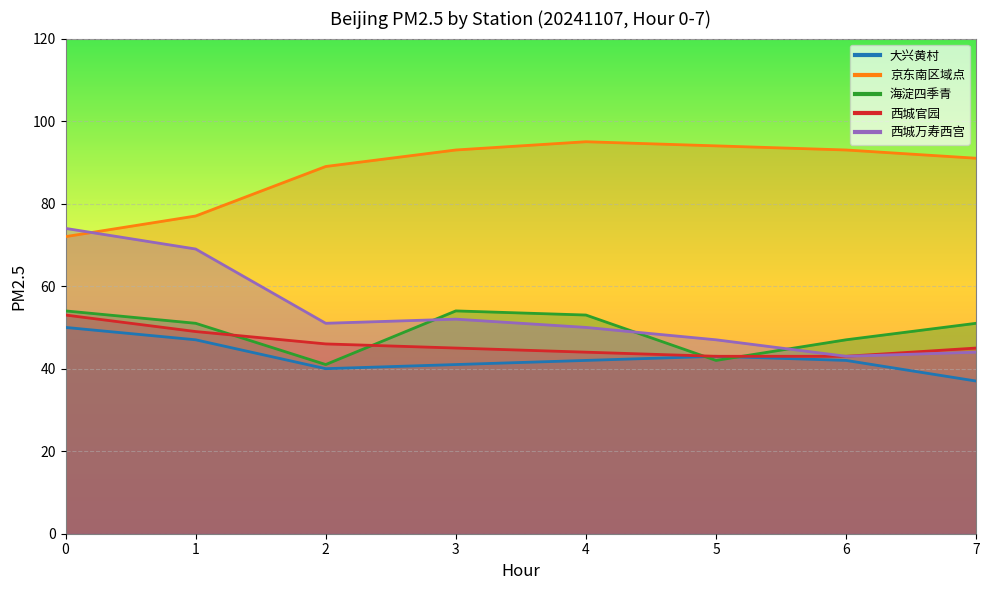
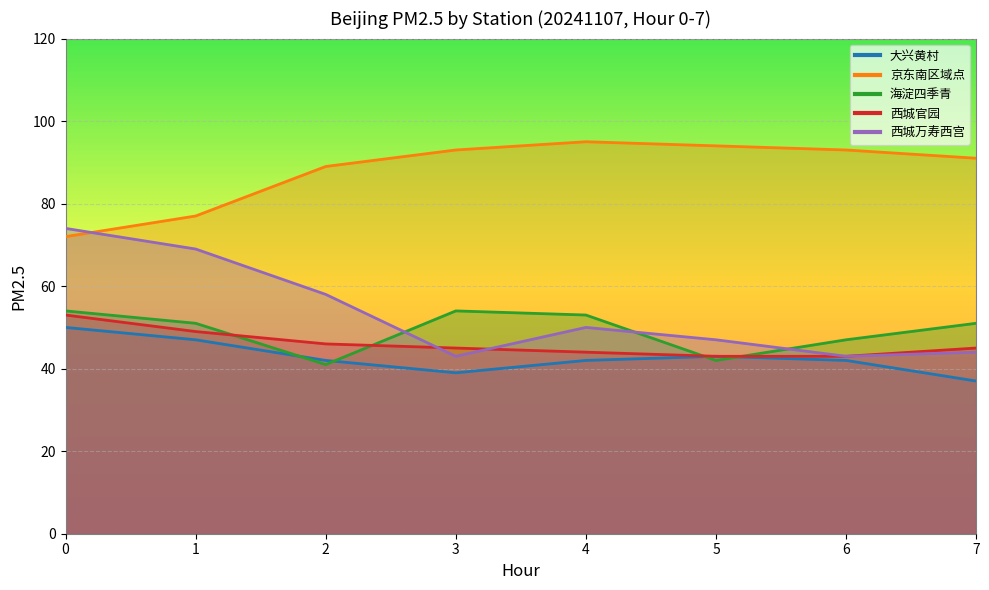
  {
    "大兴黄村": {
      "0": 50,
      "1": 47,
-     "2": 40,
-     "3": 41,
+     "2": 42,
+     "3": 39,
      "4": 42,
      "6": 42,
      "7": 37
    },
    "海淀四季青": {
      "0": 54,
      "1": 51,
      "2": 41,
      "3": 54,
      "4": 53,
      "5": 42,
      "6": 47,
      "7": 51
    },
    "西城万寿西宫": {
      "0": 74,
      "1": 69,
-     "2": 51,
-     "3": 52,
+     "2": 58,
+     "3": 43,
      "4": 50,
      "5": 47,
      "7": 44
    }
  }
